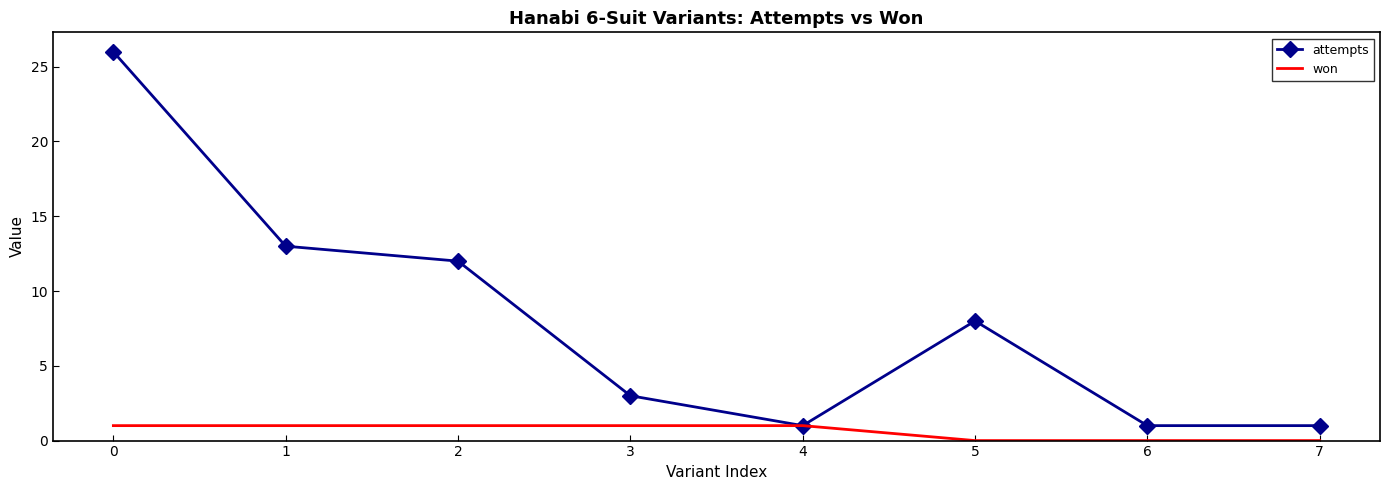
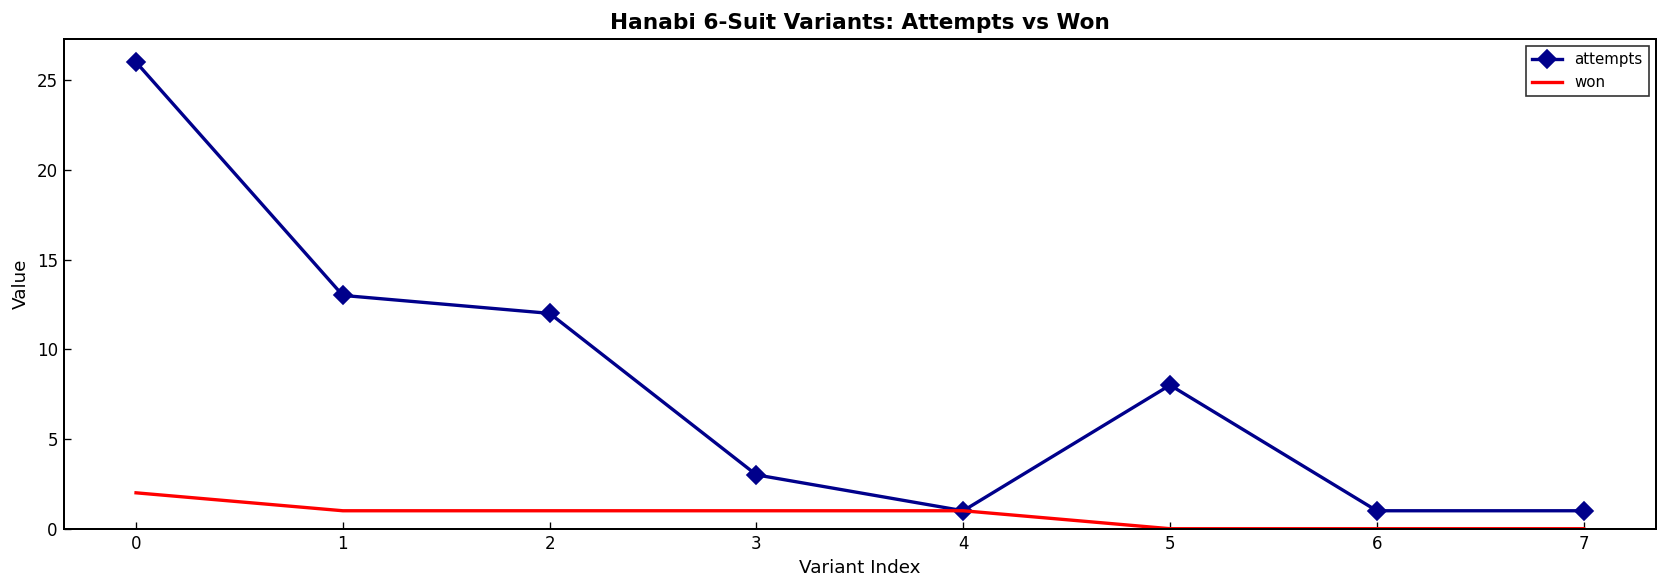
  {
    "attempts": {
      "0": 26,
      "1": 13,
      "2": 12,
      "3": 3,
      "5": 8,
      "6": 1,
      "7": 1
    },
    "won": {
-     "0": 1,
+     "0": 2,
      "1": 1,
      "2": 1,
      "3": 1,
      "5": 0,
      "6": 0,
      "7": 0
    }
  }
